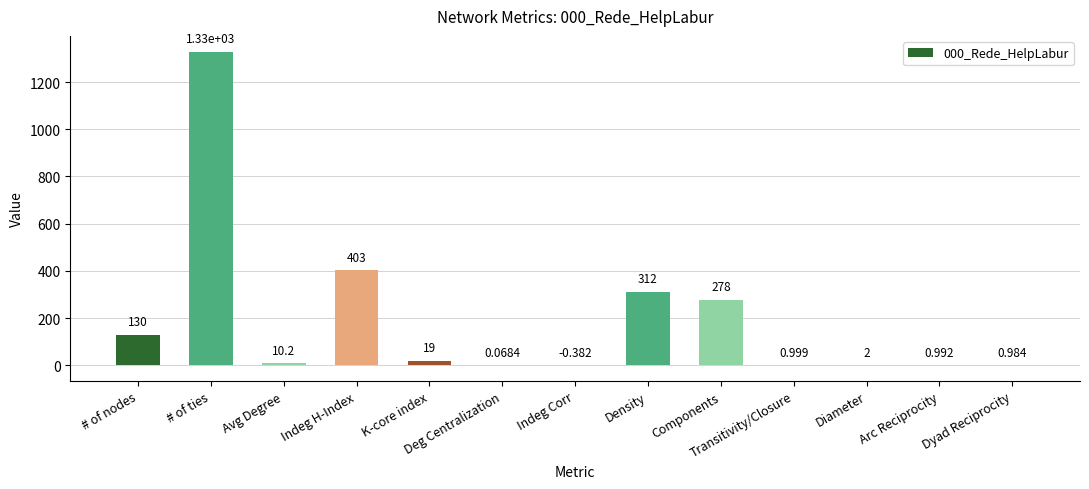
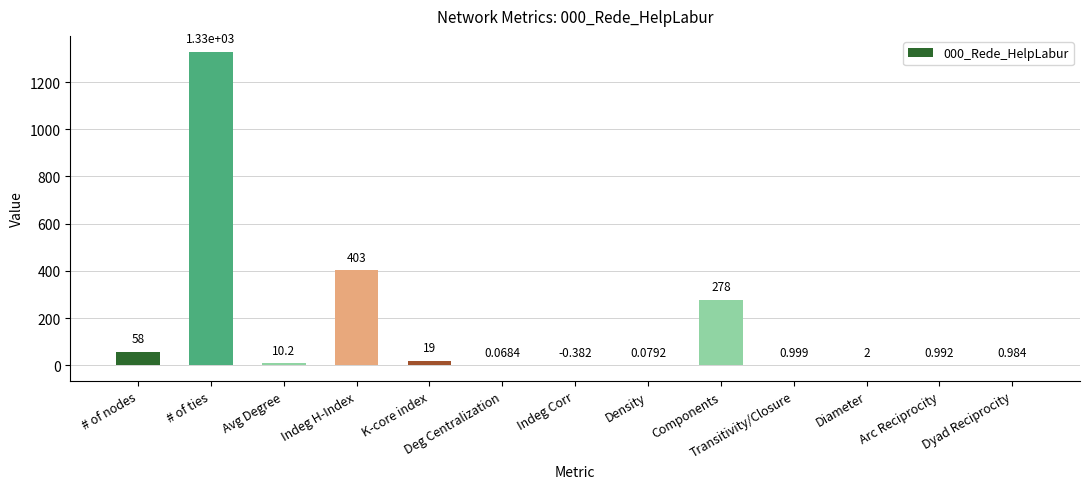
  {
-   "# of nodes": 130,
+   "# of nodes": 58,
    "Avg Degree": 10.2,
    "Indeg H-Index": 403,
    "K-core index": 19,
    "Deg Centralization": 0.0684,
    "Indeg Corr": -0.382,
-   "Density": 312,
+   "Density": 0.0792,
    "Components": 278,
    "Transitivity/Closure": 0.999,
    "Diameter": 2,
    "Arc Reciprocity": 0.992,
    "Dyad Reciprocity": 0.984
  }
